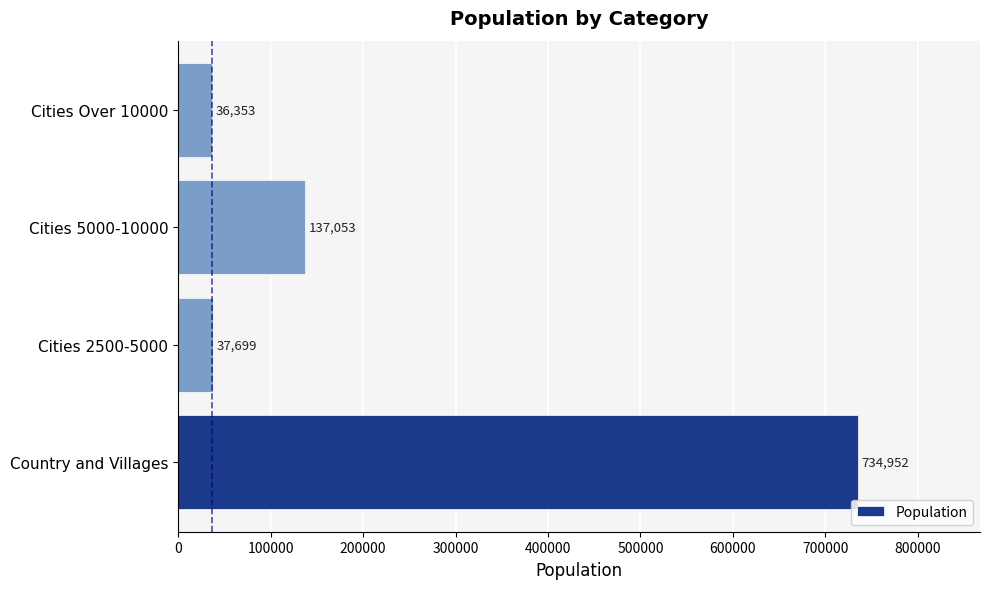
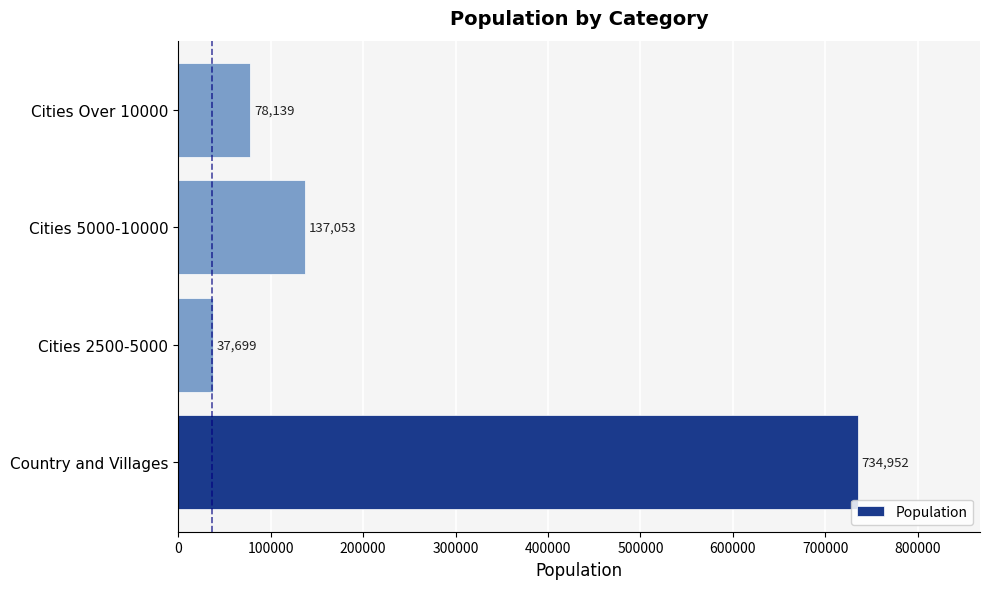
  {
-   "Cities Over 10000": "36,353",
+   "Cities Over 10000": "78,139",
    "Cities 5000-10000": "137,053",
    "Cities 2500-5000": "37,699",
    "Country and Villages": "734,952"
  }
